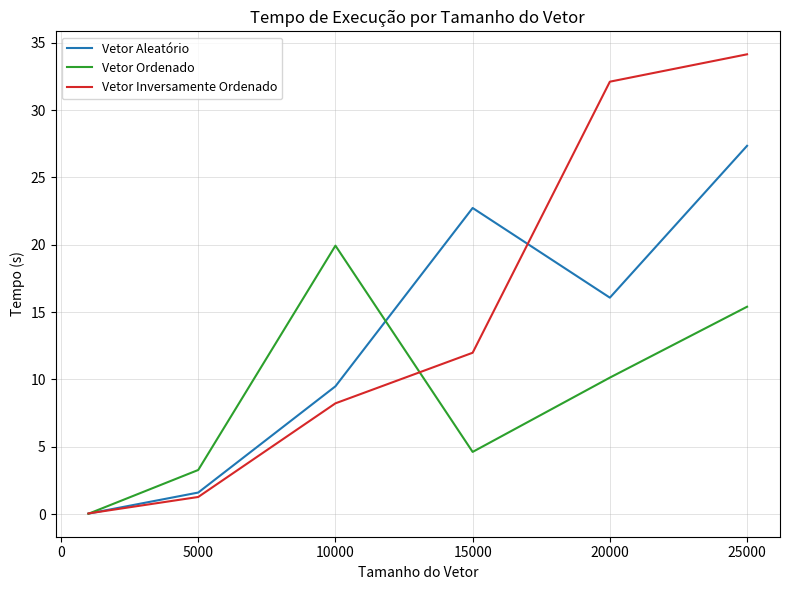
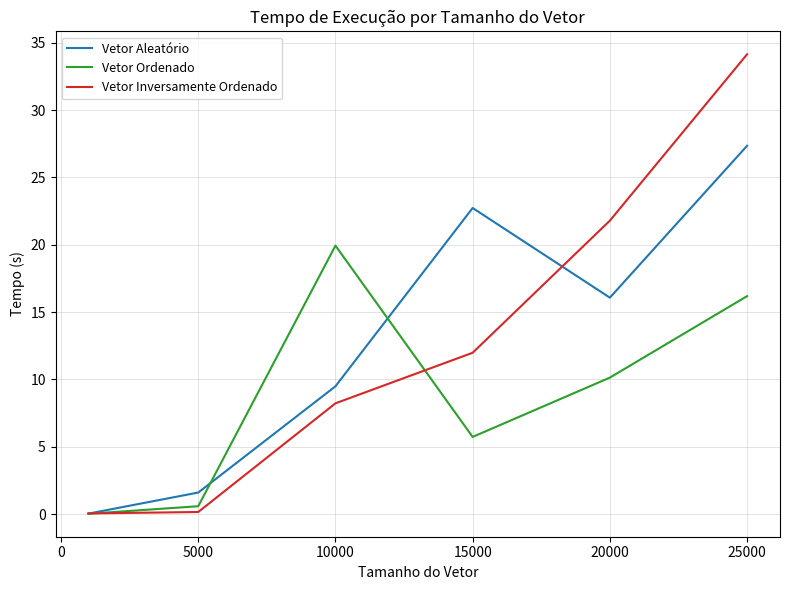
  {
    "Vetor Aleatório": {
      "5000": 1.6,
      "10000": 9.5,
      "15000": 22.7,
      "20000": 16.1,
      "25000": 27.3
    },
    "Vetor Ordenado": {
-     "5000": 3.3,
+     "5000": 0.6,
      "10000": 19.9,
-     "15000": 4.6,
+     "15000": 5.7,
      "20000": 10.1,
-     "25000": 15.4
+     "25000": 16.2
    },
    "Vetor Inversamente Ordenado": {
-     "5000": 1.3,
+     "5000": 0.2,
      "10000": 8.2,
      "15000": 12.0,
-     "20000": 32.1,
+     "20000": 21.8,
      "25000": 34.1
    }
  }
